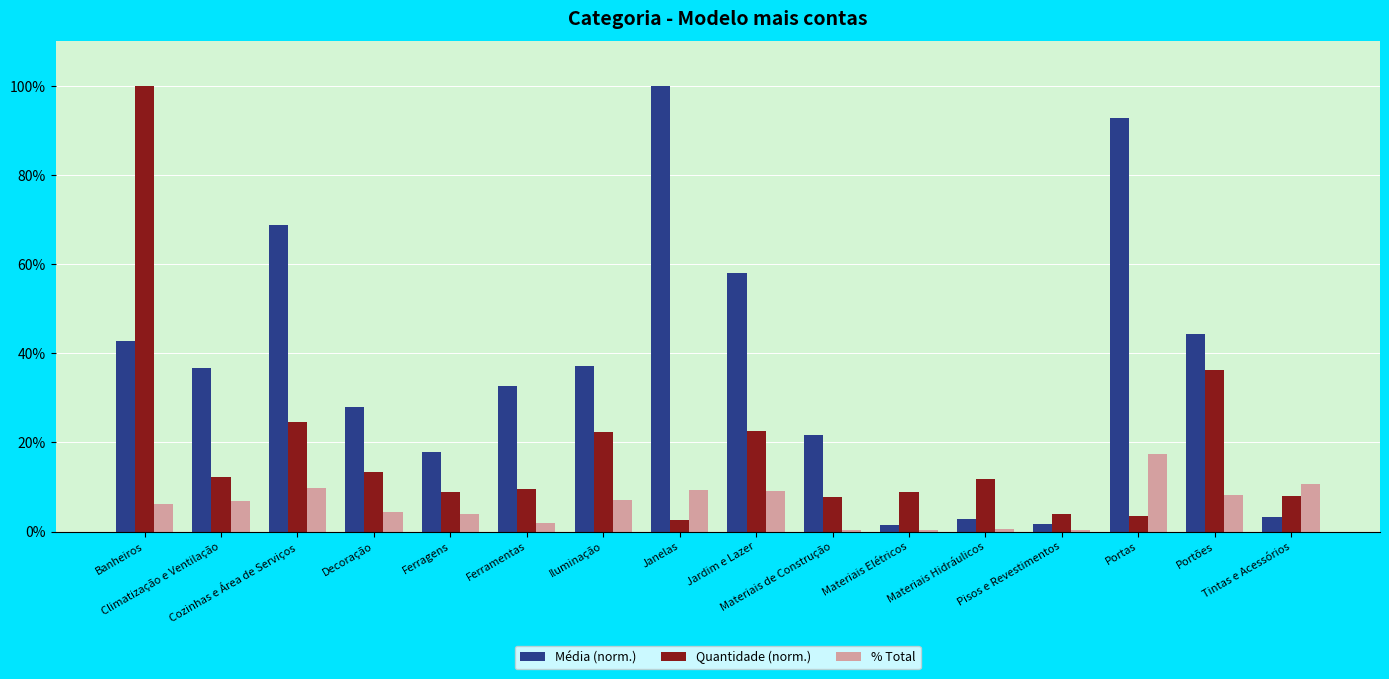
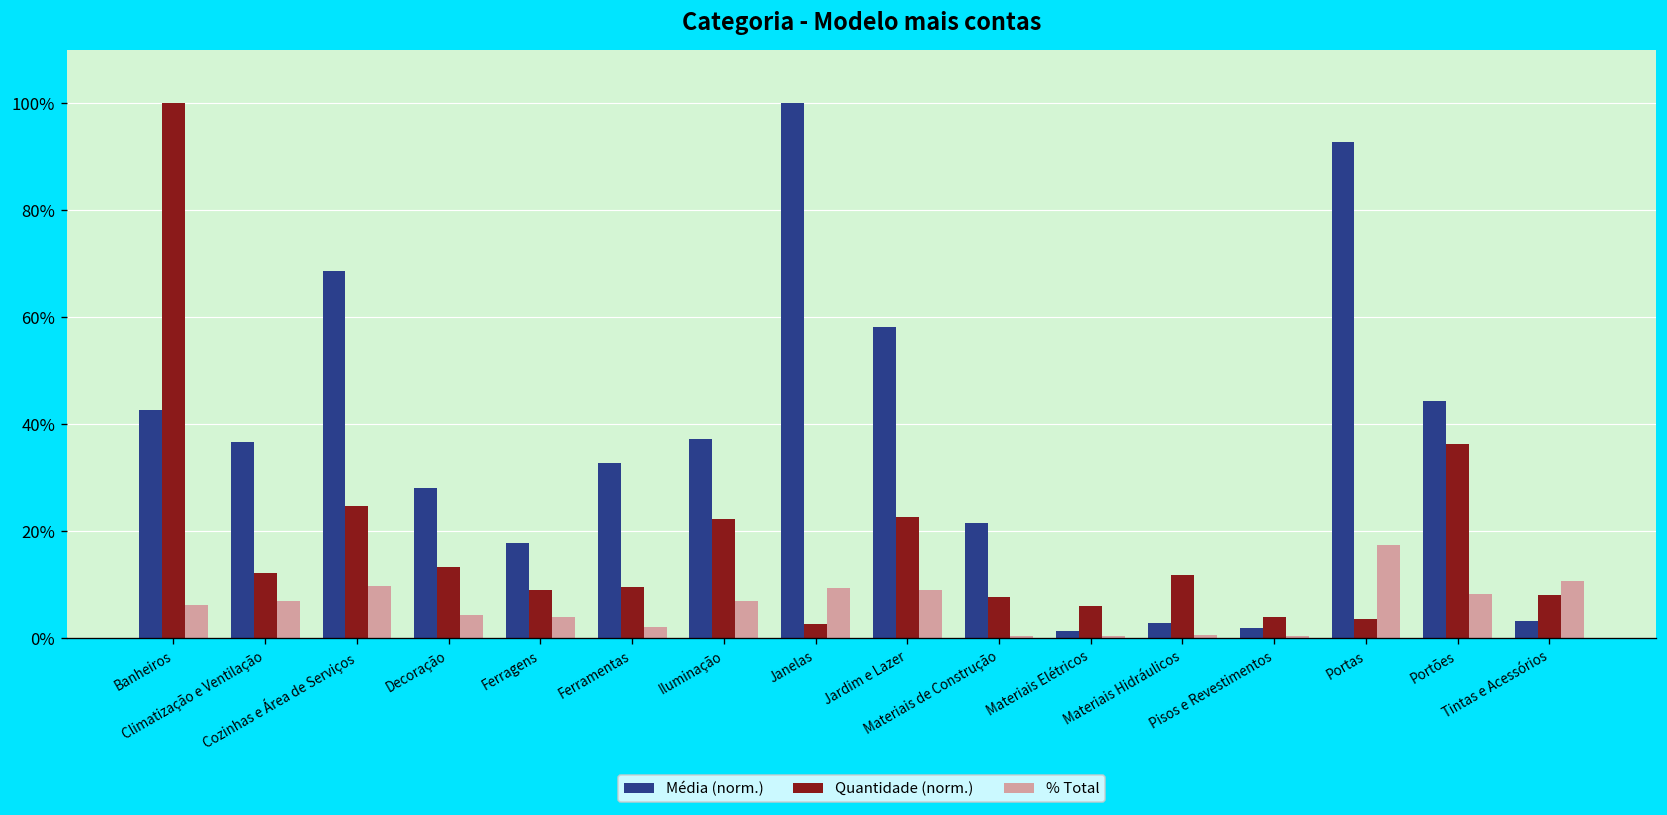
  {
    "Média (norm.)": {
      "Banheiros": "43%",
      "Climatização e Ventilação": "37%",
      "Cozinhas e Área de Serviços": "69%",
      "Decoração": "28%",
      "Ferragens": "18%",
      "Ferramentas": "33%",
      "Iluminação": "37%",
      "Janelas": "100%",
      "Jardim e Lazer": "58%",
      "Materiais de Construção": "22%",
      "Materiais Elétricos": "1%",
      "Materiais Hidráulicos": "3%",
      "Pisos e Revestimentos": "2%",
      "Portas": "93%",
      "Portões": "44%",
      "Tintas e Acessórios": "3%"
    },
    "Quantidade (norm.)": {
      "Banheiros": "100%",
      "Climatização e Ventilação": "12%",
      "Cozinhas e Área de Serviços": "25%",
      "Decoração": "13%",
      "Ferragens": "9%",
      "Ferramentas": "9%",
      "Iluminação": "22%",
      "Janelas": "3%",
      "Jardim e Lazer": "23%",
      "Materiais de Construção": "8%",
-     "Materiais Elétricos": "9%",
+     "Materiais Elétricos": "6%",
      "Materiais Hidráulicos": "12%",
      "Pisos e Revestimentos": "4%",
      "Portas": "4%",
      "Portões": "36%",
      "Tintas e Acessórios": "8%"
    },
    "% Total": {
      "Banheiros": "6%",
      "Climatização e Ventilação": "7%",
      "Cozinhas e Área de Serviços": "10%",
      "Decoração": "4%",
      "Ferragens": "4%",
      "Ferramentas": "2%",
      "Iluminação": "7%",
      "Janelas": "9%",
      "Jardim e Lazer": "9%",
      "Materiais Hidráulicos": "1%",
      "Portas": "17%",
      "Portões": "8%",
      "Tintas e Acessórios": "11%"
    }
  }
